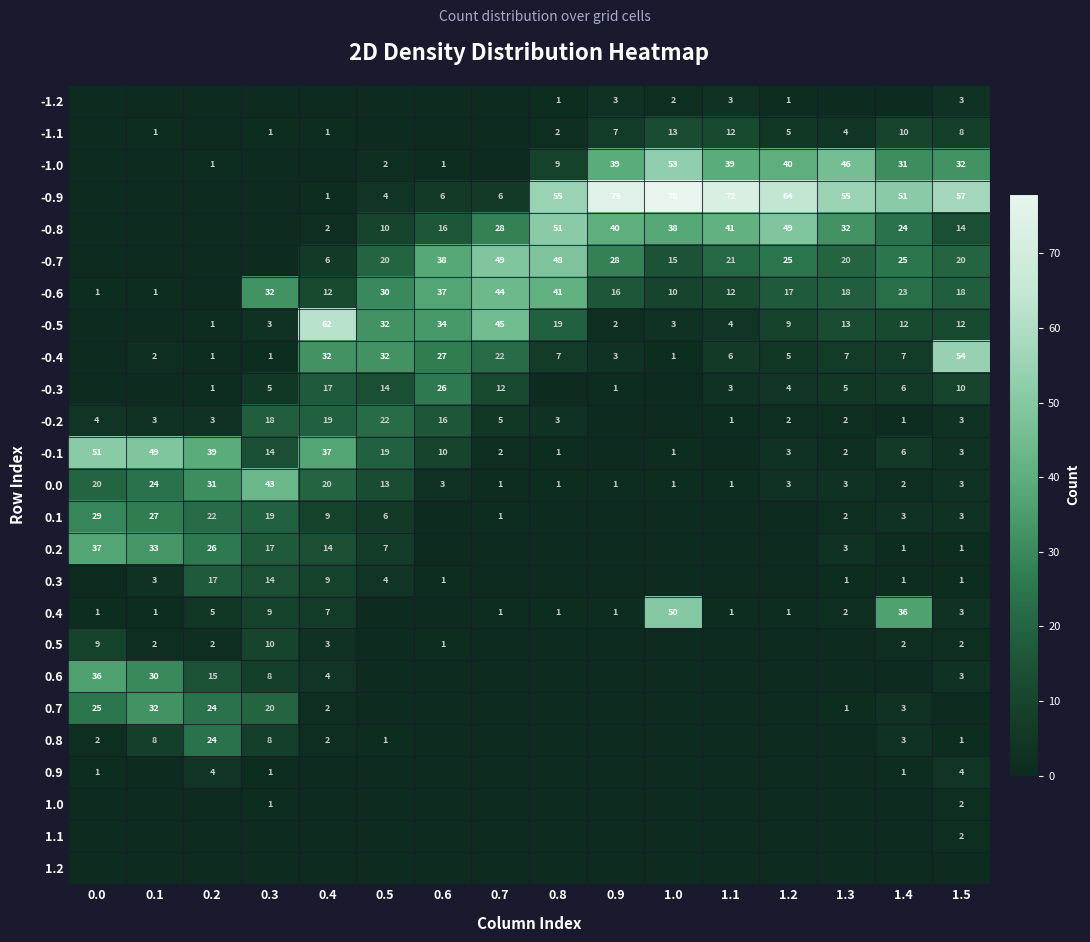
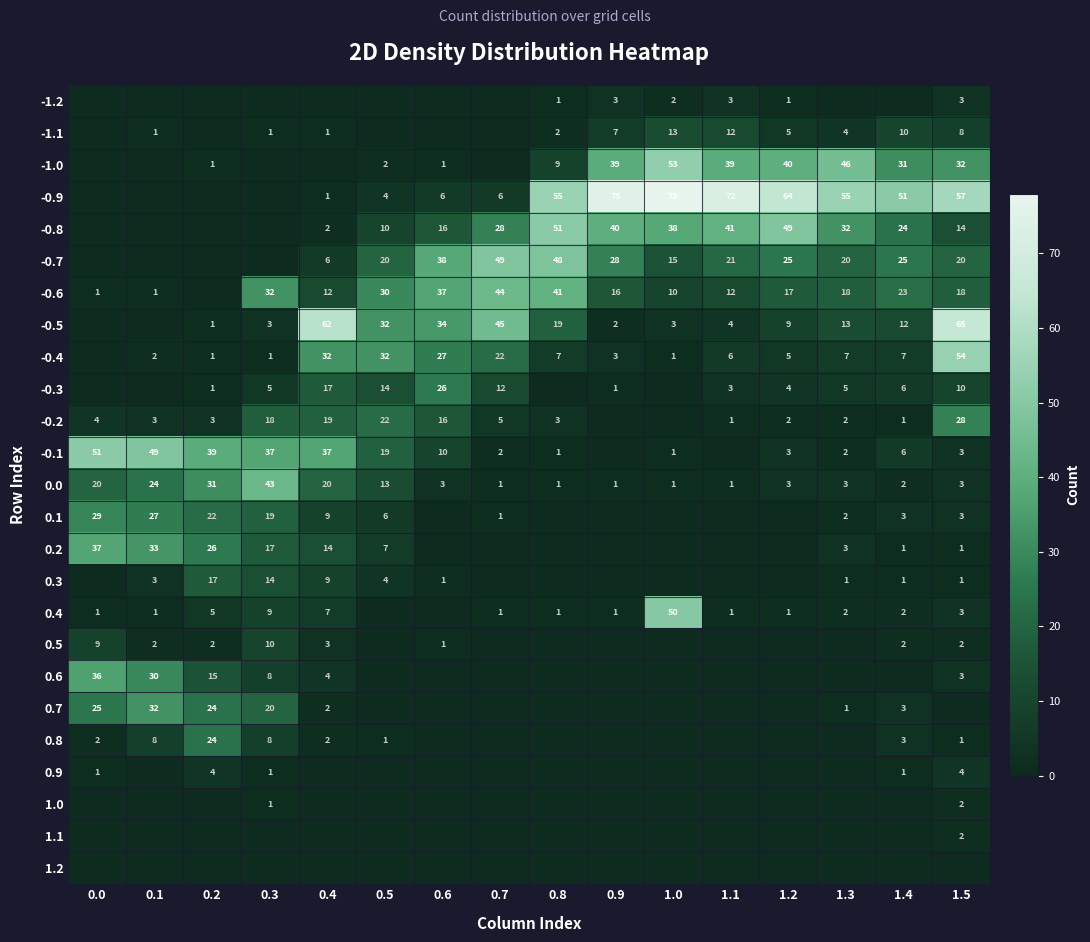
  {
    "-0.5": {
      "0.2": 1,
      "0.3": 3,
      "0.4": 62,
      "0.5": 32,
      "0.6": 34,
      "0.7": 45,
      "0.8": 19,
      "0.9": 2,
      "1.0": 3,
      "1.1": 4,
      "1.2": 9,
      "1.3": 13,
      "1.4": 12,
-     "1.5": 12
+     "1.5": 65
    },
    "-0.2": {
      "0.0": 4,
      "0.1": 3,
      "0.2": 3,
      "0.3": 18,
      "0.4": 19,
      "0.5": 22,
      "0.6": 16,
      "0.7": 5,
      "0.8": 3,
      "1.1": 1,
      "1.2": 2,
      "1.3": 2,
      "1.4": 1,
-     "1.5": 3
+     "1.5": 28
    },
    "-0.1": {
      "0.0": 51,
      "0.1": 49,
      "0.2": 39,
-     "0.3": 14,
+     "0.3": 37,
      "0.4": 37,
      "0.5": 19,
      "0.6": 10,
      "0.7": 2,
      "0.8": 1,
      "1.0": 1,
      "1.2": 3,
      "1.3": 2,
      "1.4": 6,
      "1.5": 3
    },
    "0.4": {
      "0.0": 1,
      "0.1": 1,
      "0.2": 5,
      "0.3": 9,
      "0.4": 7,
      "0.7": 1,
      "0.8": 1,
      "0.9": 1,
      "1.0": 50,
      "1.1": 1,
      "1.2": 1,
      "1.3": 2,
-     "1.4": 36,
+     "1.4": 2,
      "1.5": 3
    }
  }
